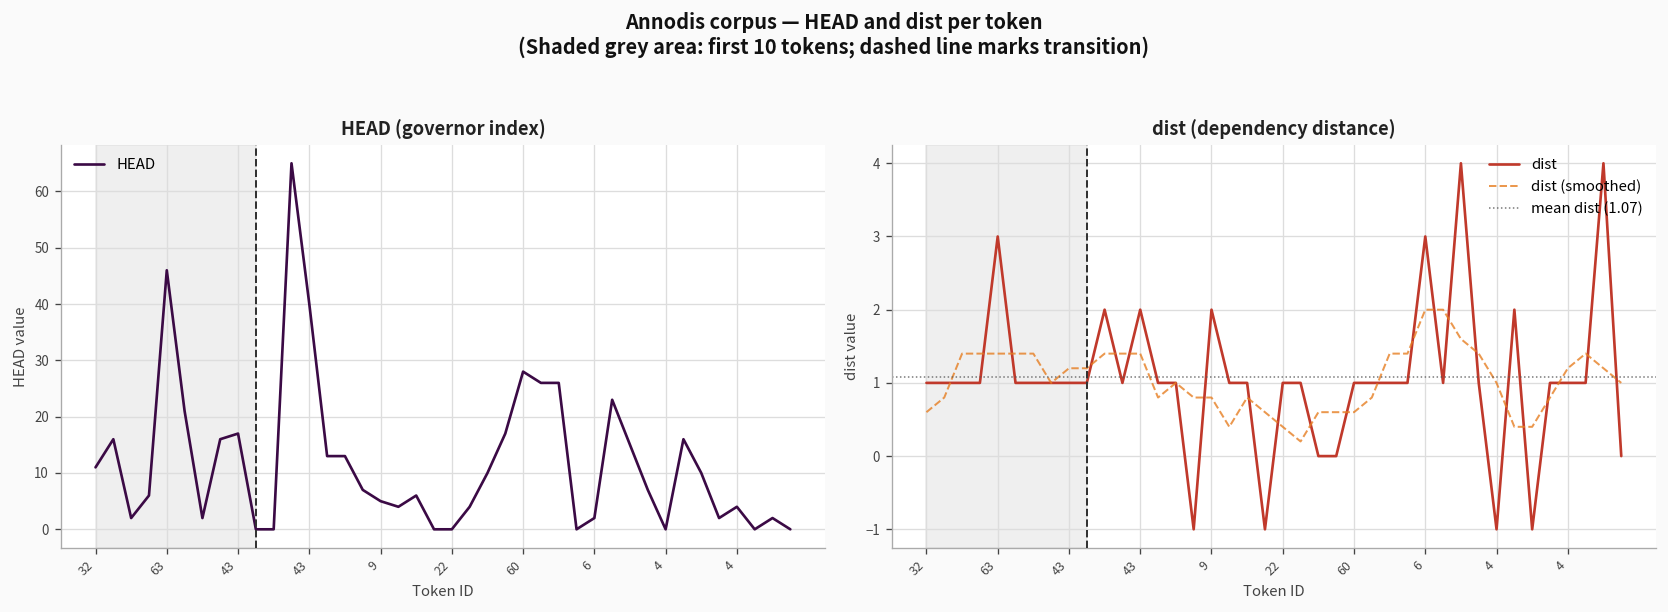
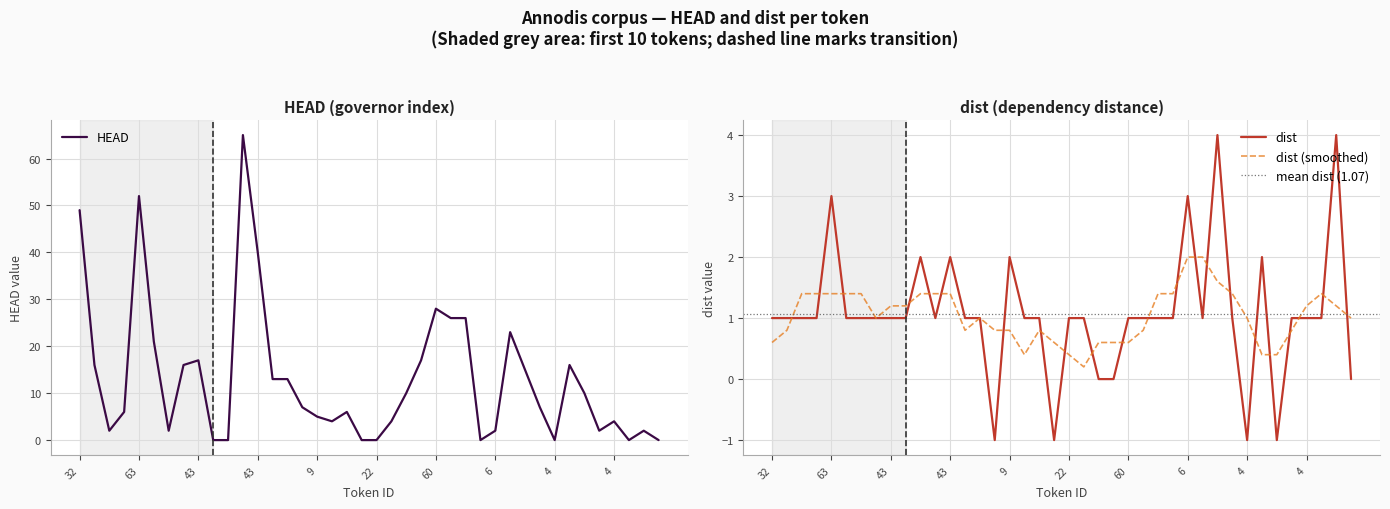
  {
    "HEAD (governor index)": {
-     "32": 11,
-     "63": 46,
+     "32": 49,
+     "63": 52,
      "9": 5,
      "22": 0,
      "60": 28,
      "6": 2
    },
    "dist (dependency distance)": {
      "dist": {
        "32": 1.0,
        "63": 3.0,
        "9": 2.0,
        "22": 1.0,
        "60": 1.0,
        "6": 3.0
      },
      "dist (smoothed)": {
        "32": 0.6,
        "63": 1.4,
        "9": 0.8,
        "22": 0.4,
        "60": 0.6,
        "6": 2.0
      }
    }
  }
